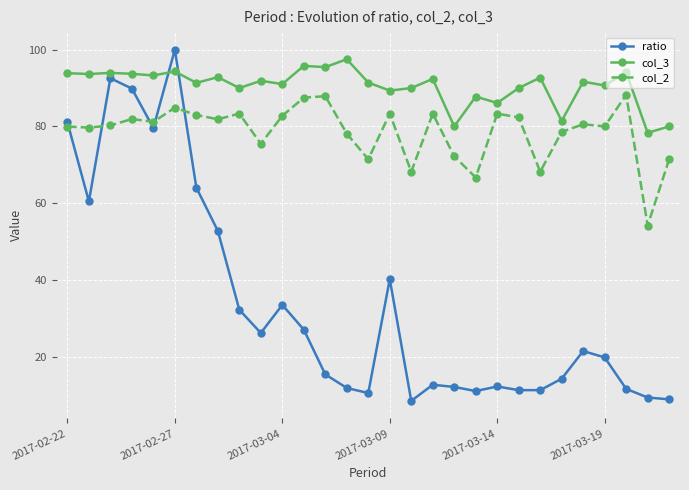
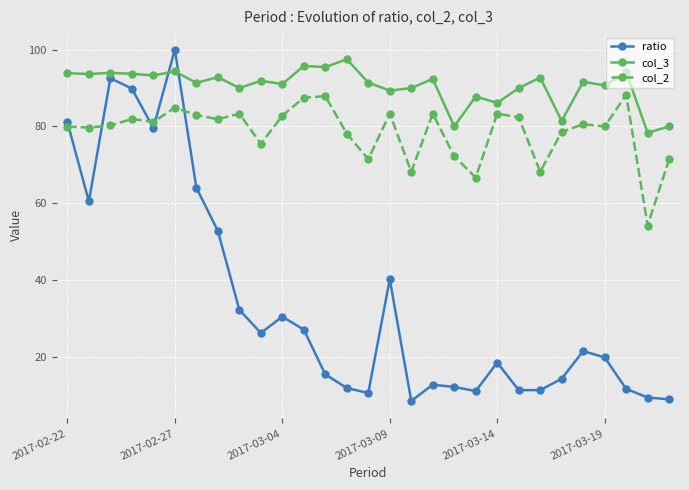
  {
    "ratio": {
      "2017-02-22": 81,
      "2017-02-27": 100,
-     "2017-03-04": 33,
+     "2017-03-04": 30,
      "2017-03-09": 40,
-     "2017-03-14": 12,
+     "2017-03-14": 18,
      "2017-03-19": 20
    }
  }
